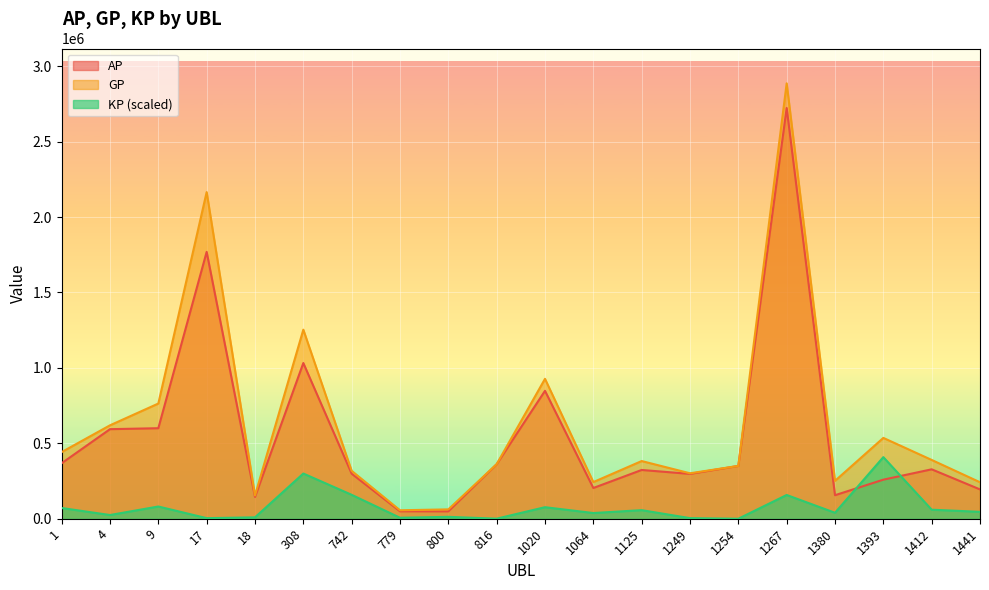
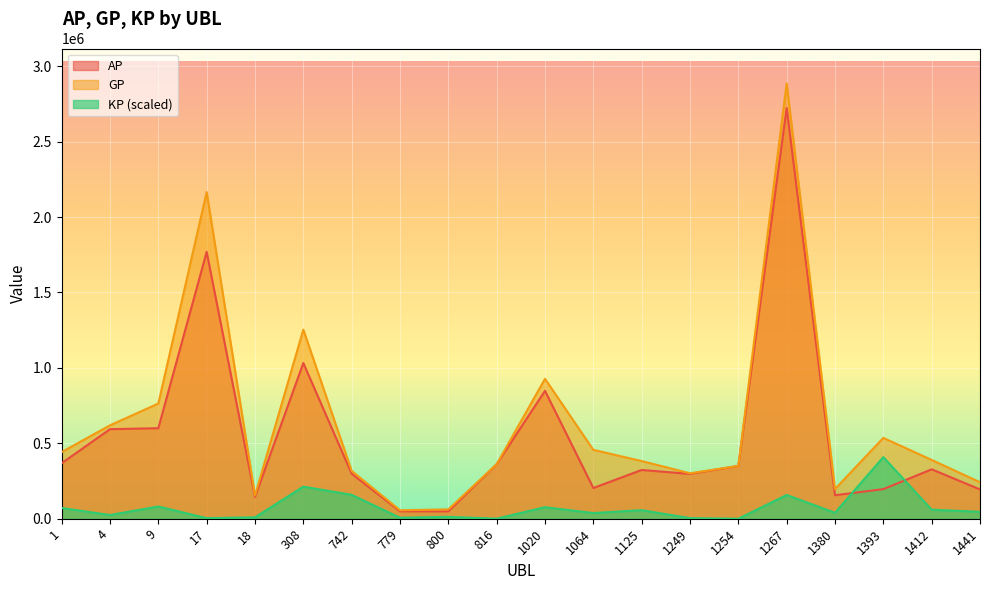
  {
    "AP": {
      "1": 370000,
      "4": 590000,
      "9": 600000,
      "17": 1770000,
      "308": 1030000,
      "742": 300000,
      "1020": 850000,
      "1064": 200000,
      "1125": 320000,
      "1267": 2720000,
      "1380": 160000,
-     "1393": 260000,
+     "1393": 200000,
      "1412": 330000,
      "1441": 190000
    },
    "GP": {
      "1": 440000,
      "4": 620000,
      "9": 760000,
      "17": 2170000,
      "308": 1250000,
      "742": 320000,
      "1020": 930000,
-     "1064": 240000,
+     "1064": 460000,
      "1125": 380000,
      "1267": 2890000,
-     "1380": 250000,
+     "1380": 200000,
      "1393": 540000,
      "1412": 390000,
      "1441": 240000
    },
    "KP (scaled)": {
      "1": 70000,
      "4": 20000,
      "9": 80000,
      "17": 0,
      "18": 10000,
-     "308": 300000,
+     "308": 210000,
      "742": 160000,
      "779": 10000,
      "800": 10000,
      "816": 0,
      "1020": 80000,
      "1064": 40000,
      "1125": 60000,
      "1249": 0,
      "1254": 0,
      "1267": 160000,
      "1380": 40000,
      "1393": 410000,
      "1412": 60000,
      "1441": 50000
    }
  }
